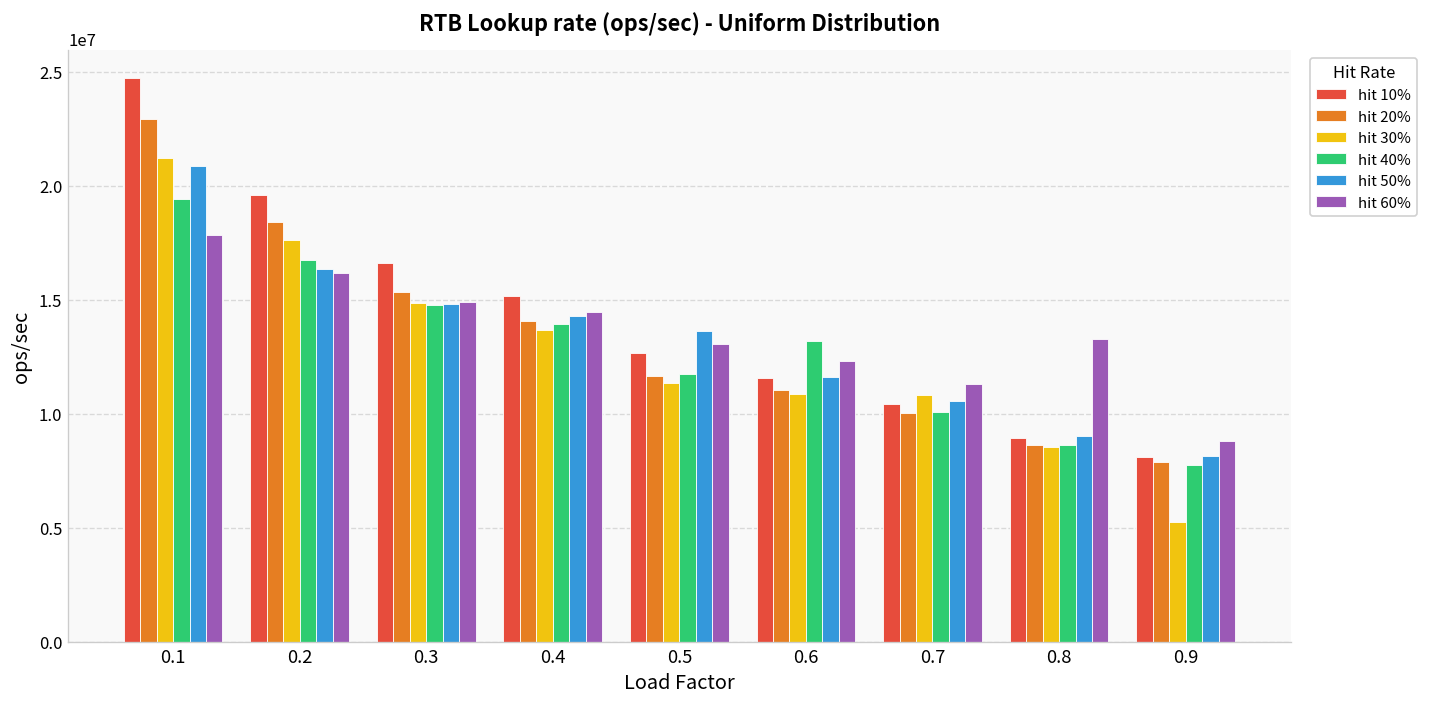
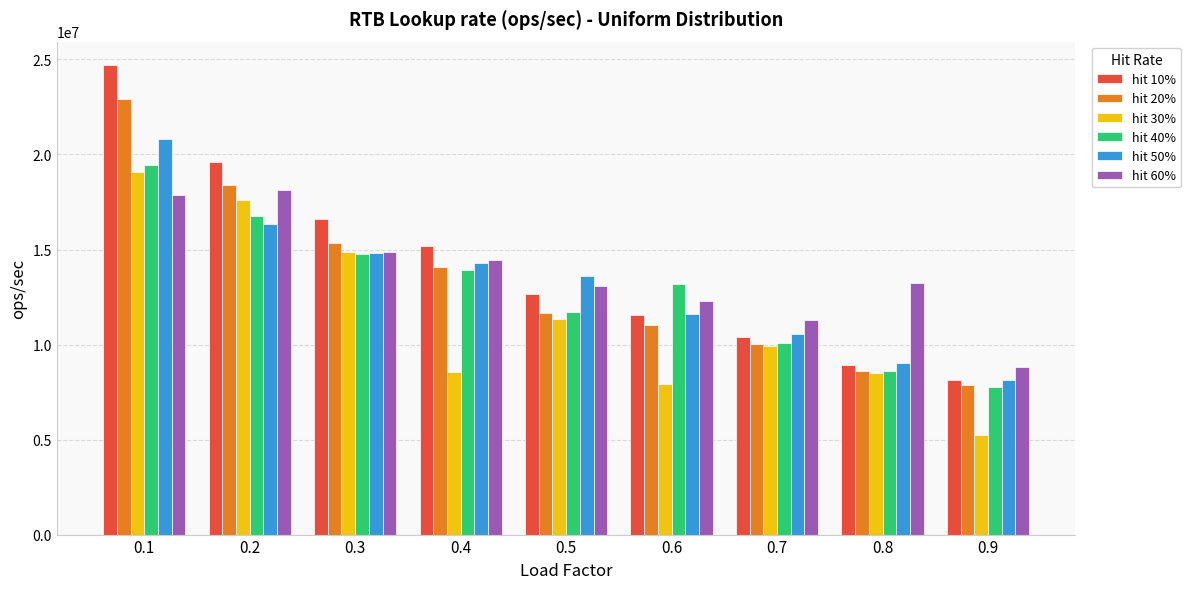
  {
    "hit 30%": {
-     "0.1": 21200000,
+     "0.1": 19100000,
      "0.2": 17600000,
      "0.3": 14900000,
-     "0.4": 13700000,
+     "0.4": 8600000,
      "0.5": 11400000,
-     "0.6": 10800000,
-     "0.7": 10800000,
+     "0.6": 7900000,
+     "0.7": 9900000,
      "0.8": 8500000,
      "0.9": 5200000
    },
    "hit 40%": {
      "0.1": 19400000,
      "0.2": 16700000,
      "0.3": 14800000,
      "0.4": 13900000,
      "0.5": 11700000,
      "0.6": 13200000,
      "0.7": 10100000,
      "0.8": 8600000,
      "0.9": 7700000
    },
    "hit 50%": {
      "0.1": 20800000,
      "0.2": 16300000,
      "0.3": 14800000,
      "0.4": 14300000,
      "0.5": 13600000,
      "0.6": 11600000,
      "0.7": 10600000,
      "0.8": 9000000,
      "0.9": 8100000
    },
    "hit 60%": {
      "0.1": 17800000,
-     "0.2": 16200000,
+     "0.2": 18100000,
      "0.3": 14900000,
      "0.4": 14400000,
      "0.5": 13100000,
      "0.6": 12300000,
      "0.7": 11300000,
      "0.8": 13300000,
      "0.9": 8800000
    }
  }
